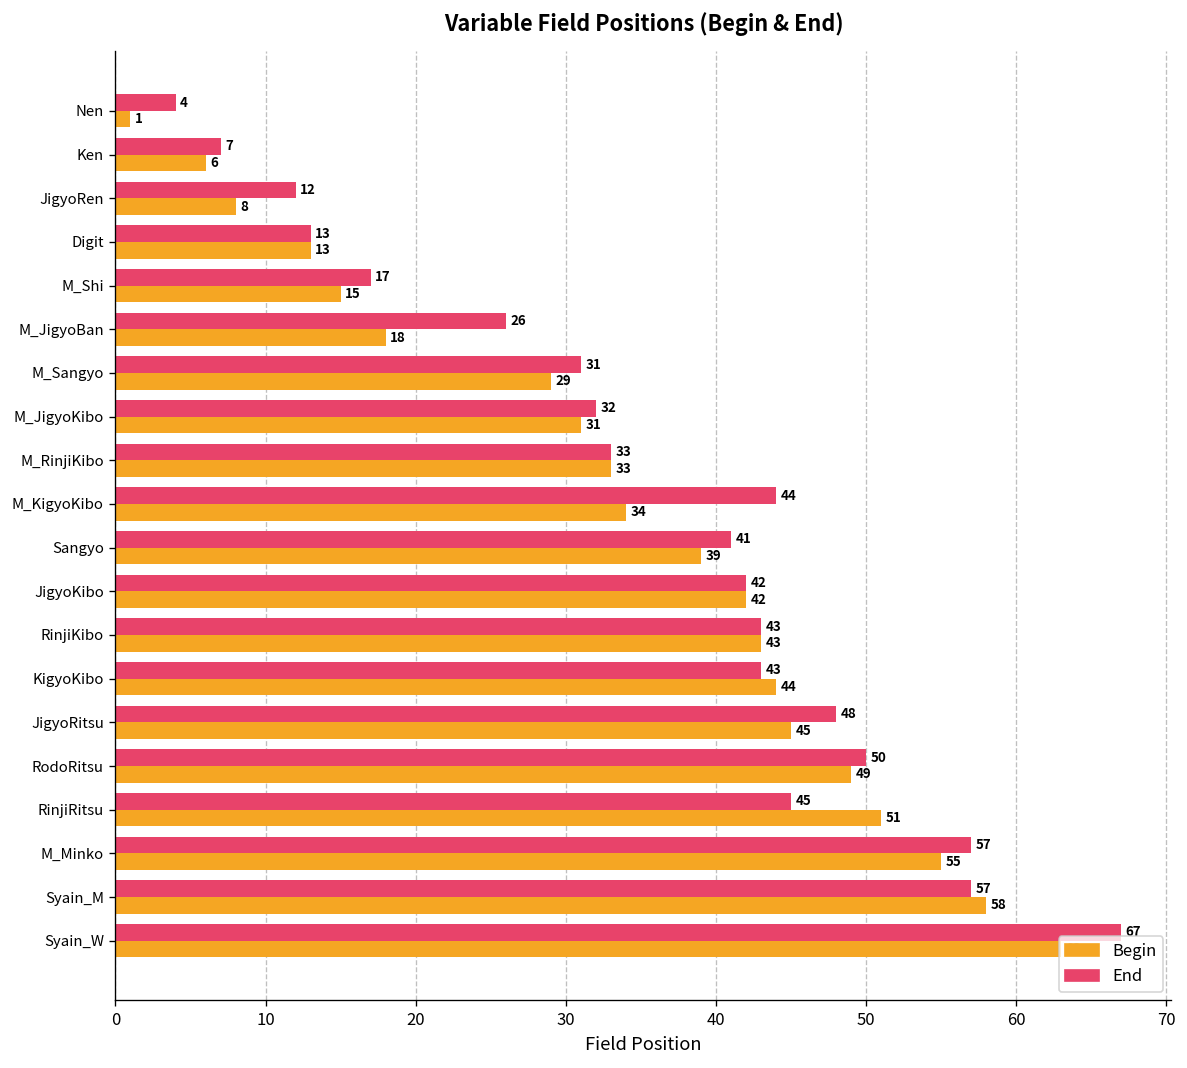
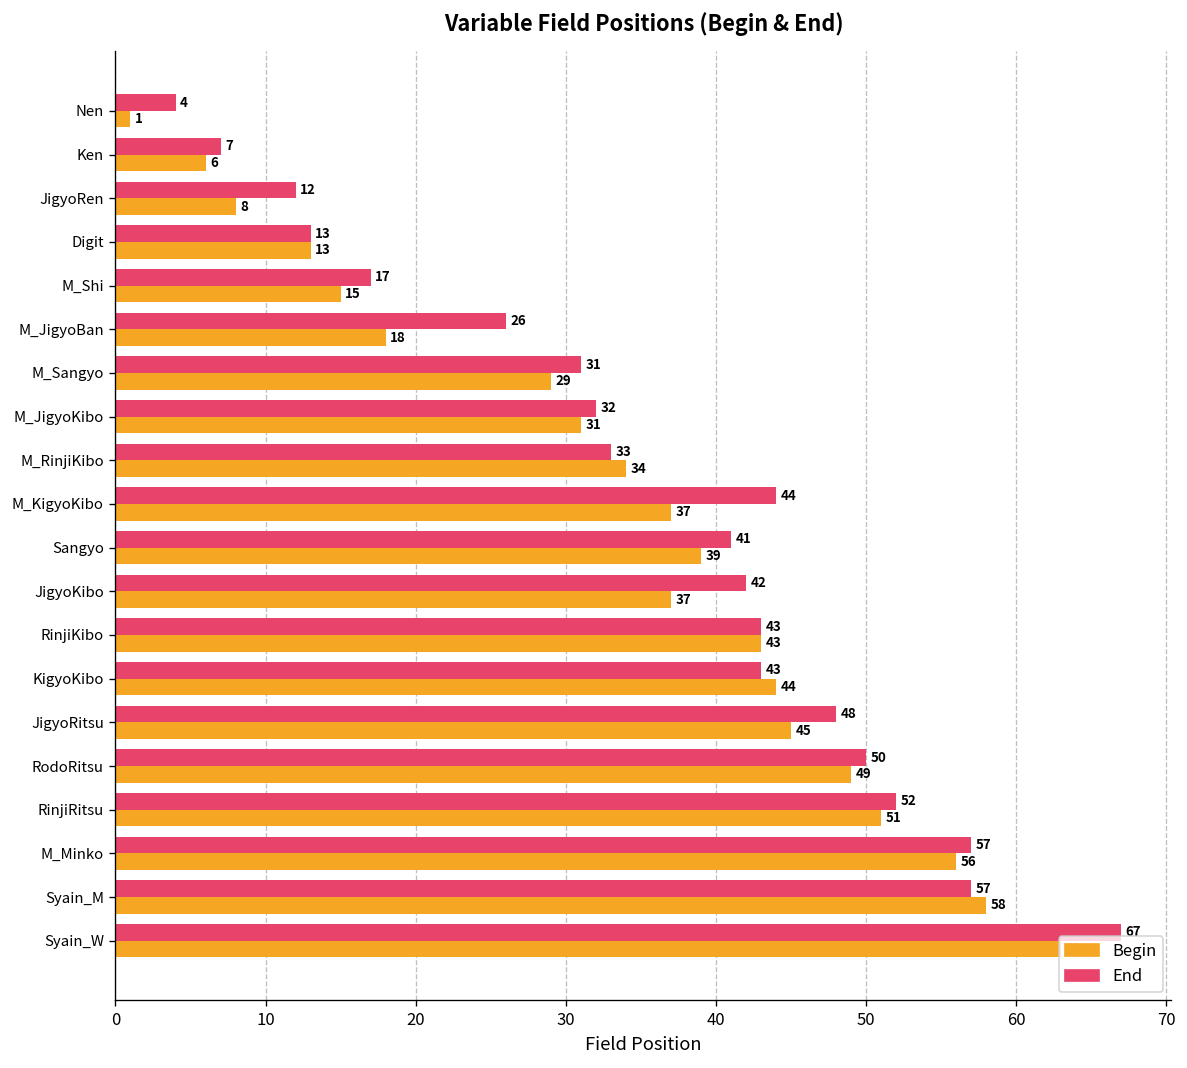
  {
    "Begin": {
      "Nen": 1,
      "Ken": 6,
      "JigyoRen": 8,
      "Digit": 13,
      "M_Shi": 15,
      "M_JigyoBan": 18,
      "M_Sangyo": 29,
      "M_JigyoKibo": 31,
-     "M_RinjiKibo": 33,
-     "M_KigyoKibo": 34,
+     "M_RinjiKibo": 34,
+     "M_KigyoKibo": 37,
      "Sangyo": 39,
-     "JigyoKibo": 42,
+     "JigyoKibo": 37,
      "RinjiKibo": 43,
      "KigyoKibo": 44,
      "JigyoRitsu": 45,
      "RodoRitsu": 49,
      "RinjiRitsu": 51,
-     "M_Minko": 55,
+     "M_Minko": 56,
      "Syain_M": 58
    },
    "End": {
      "Nen": 4,
      "Ken": 7,
      "JigyoRen": 12,
      "Digit": 13,
      "M_Shi": 17,
      "M_JigyoBan": 26,
      "M_Sangyo": 31,
      "M_JigyoKibo": 32,
      "M_RinjiKibo": 33,
      "M_KigyoKibo": 44,
      "Sangyo": 41,
      "JigyoKibo": 42,
      "RinjiKibo": 43,
      "KigyoKibo": 43,
      "JigyoRitsu": 48,
      "RodoRitsu": 50,
-     "RinjiRitsu": 45,
+     "RinjiRitsu": 52,
      "M_Minko": 57,
      "Syain_M": 57
    }
  }
